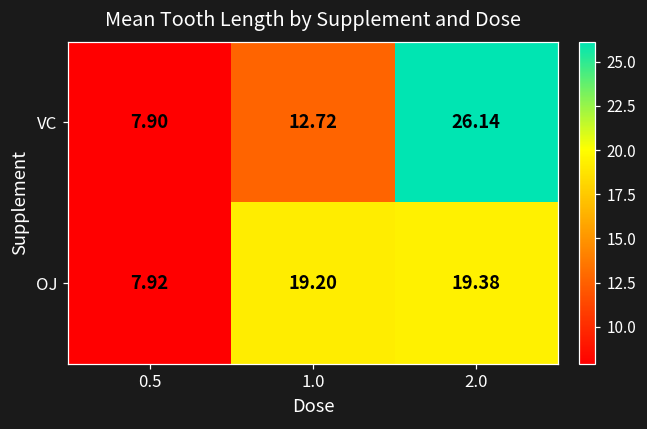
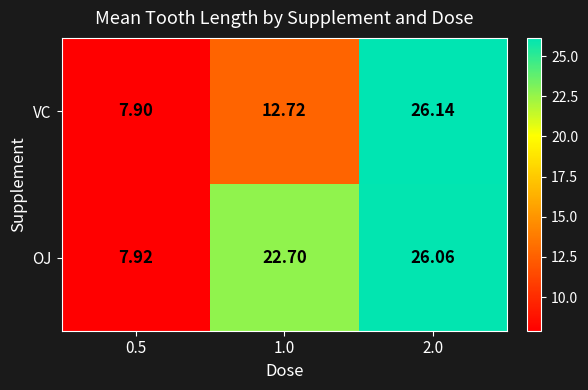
  {
    "VC": {
      "0.5": 7.90,
      "1.0": 12.72,
      "2.0": 26.14
    },
    "OJ": {
      "0.5": 7.92,
-     "1.0": 19.20,
-     "2.0": 19.38
+     "1.0": 22.70,
+     "2.0": 26.06
    }
  }
